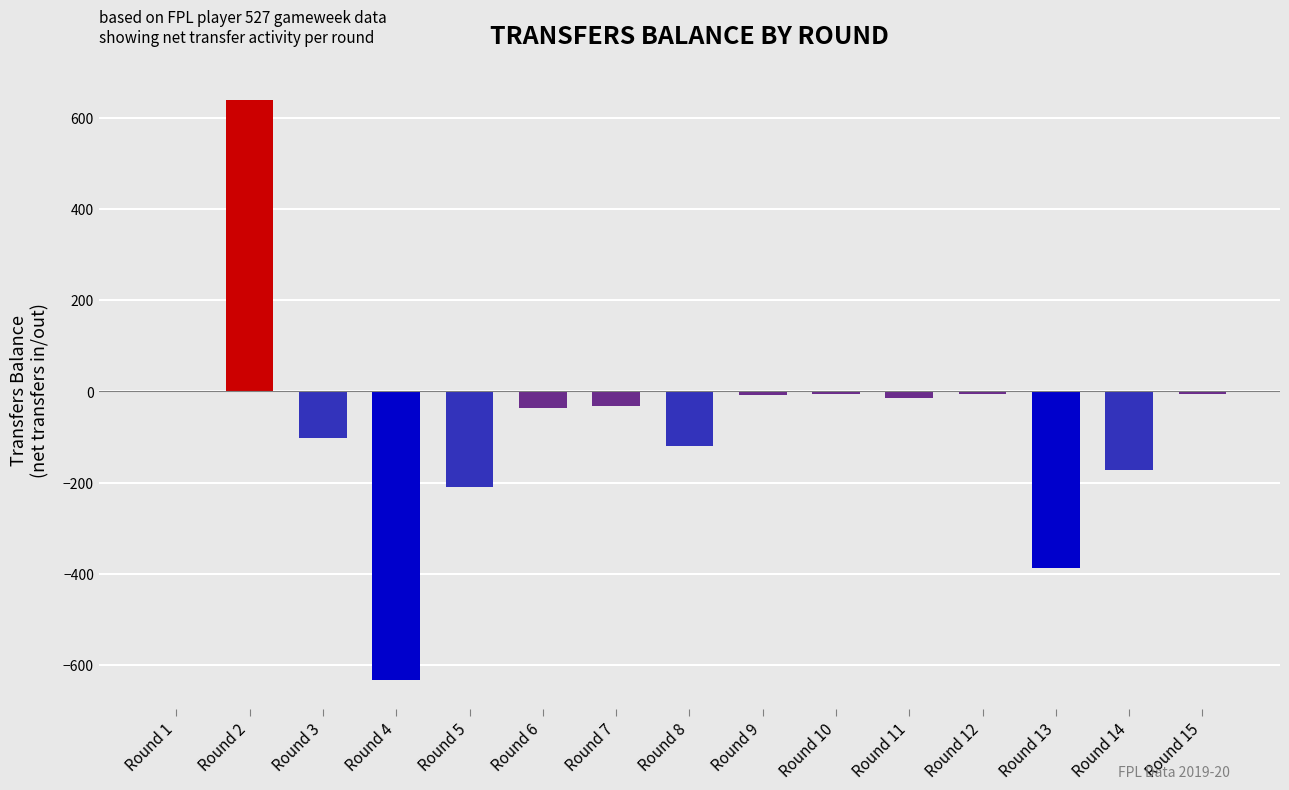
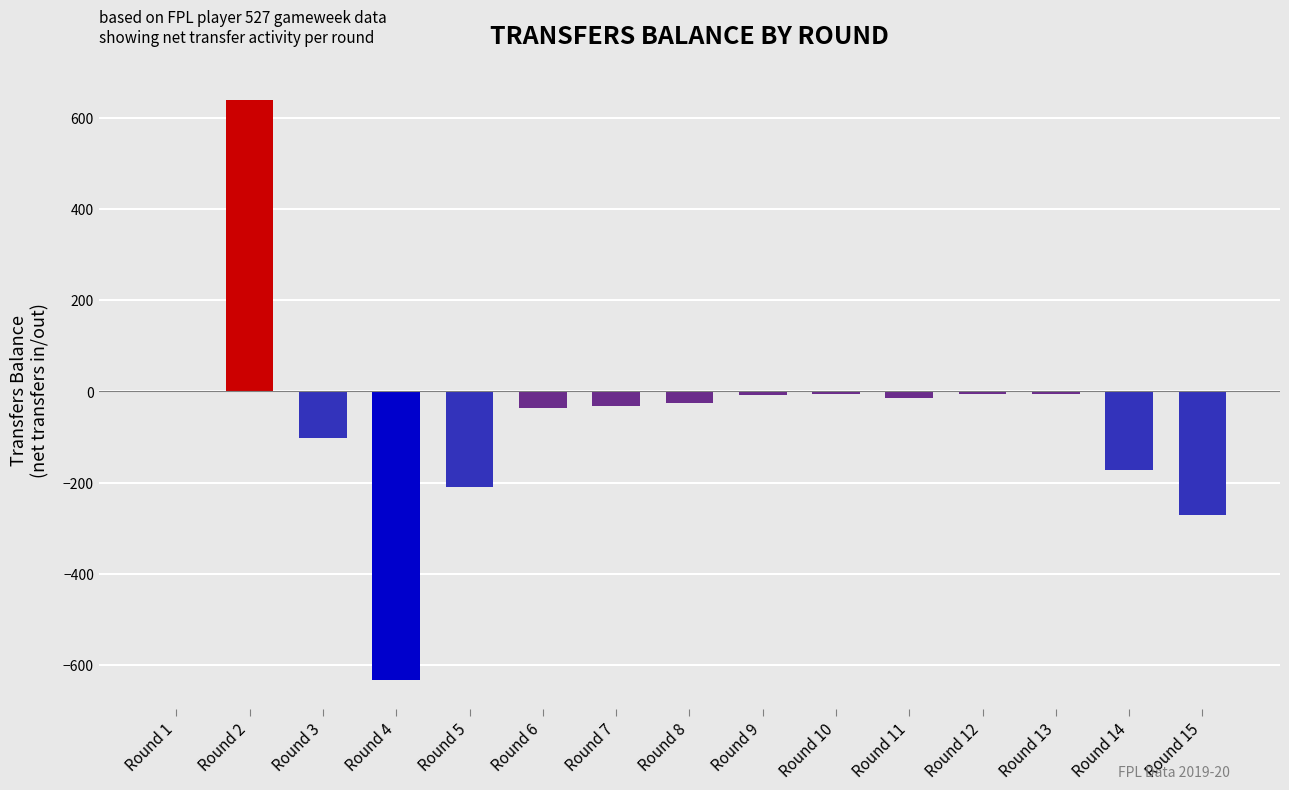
  {
    "Round 1": 0,
    "Round 2": 640,
    "Round 3": -100,
    "Round 4": -630,
    "Round 5": -210,
    "Round 6": -40,
    "Round 7": -30,
-   "Round 8": -120,
+   "Round 8": -30,
    "Round 9": -10,
    "Round 10": -10,
    "Round 11": -10,
    "Round 12": -10,
-   "Round 13": -390,
+   "Round 13": -10,
    "Round 14": -170,
-   "Round 15": -10
+   "Round 15": -270
  }
